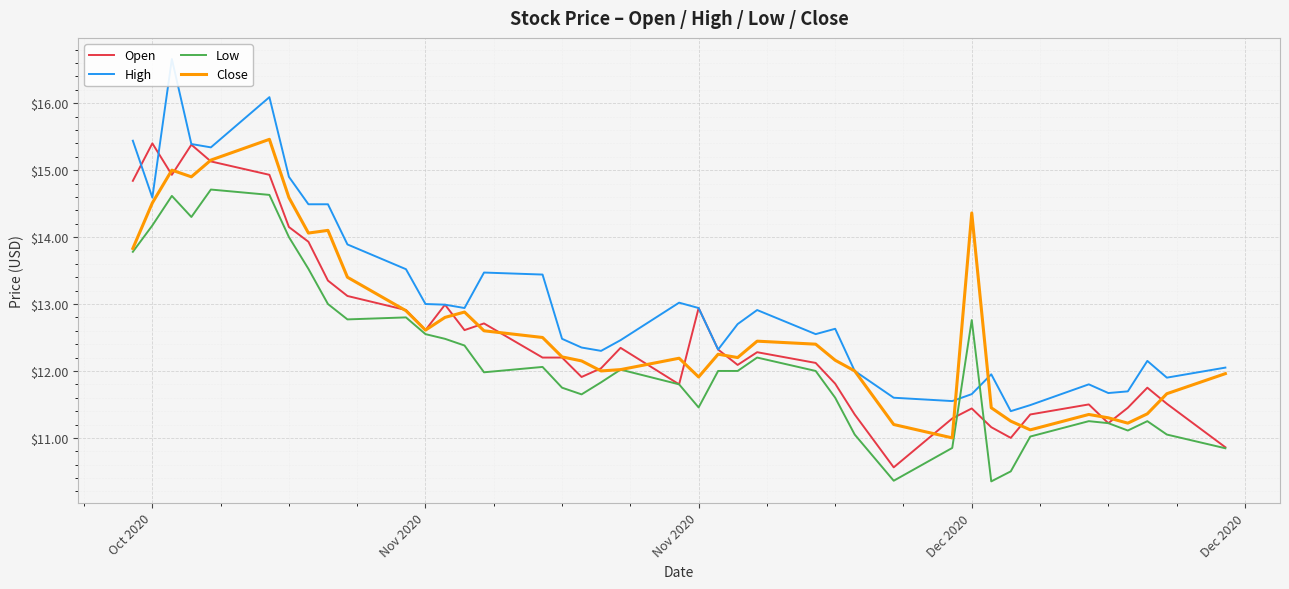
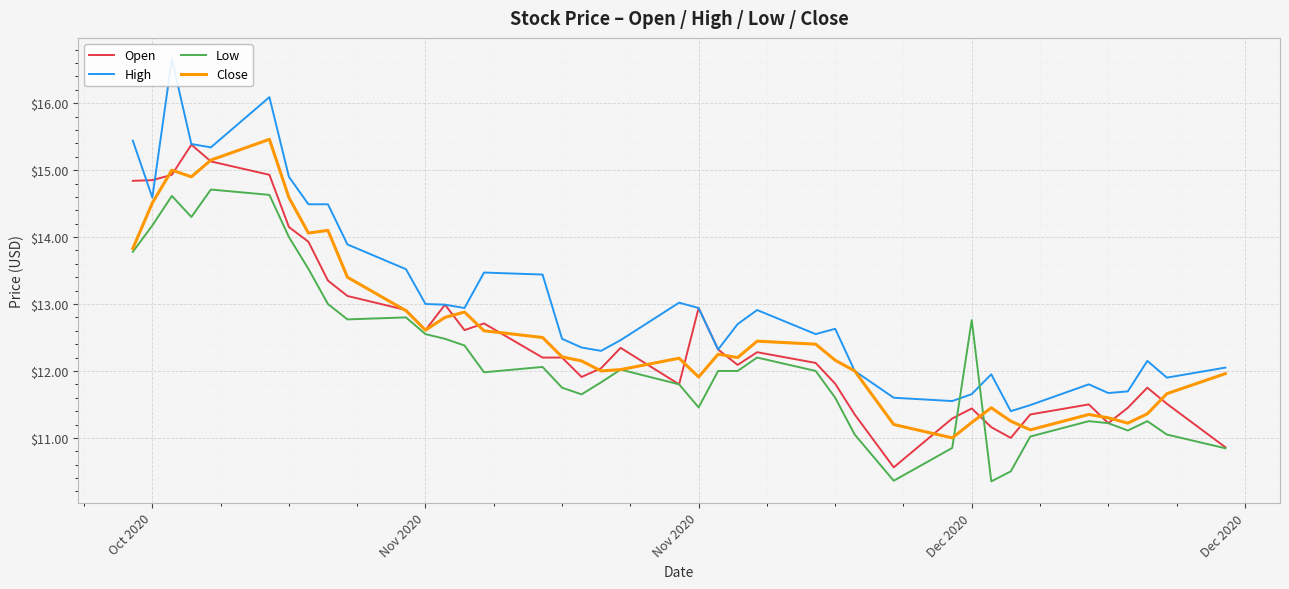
  {
    "Open": {
-     "Oct 2020": "$15.4",
+     "Oct 2020": "$14.9",
      "Dec 2020": "$11.4"
    },
    "High": {
      "Oct 2020": "$14.6",
      "Dec 2020": "$11.7"
    },
    "Low": {
      "Oct 2020": "$14.2",
      "Dec 2020": "$12.8"
    },
    "Close": {
      "Oct 2020": "$14.5",
-     "Dec 2020": "$14.4"
+     "Dec 2020": "$11.2"
    }
  }
